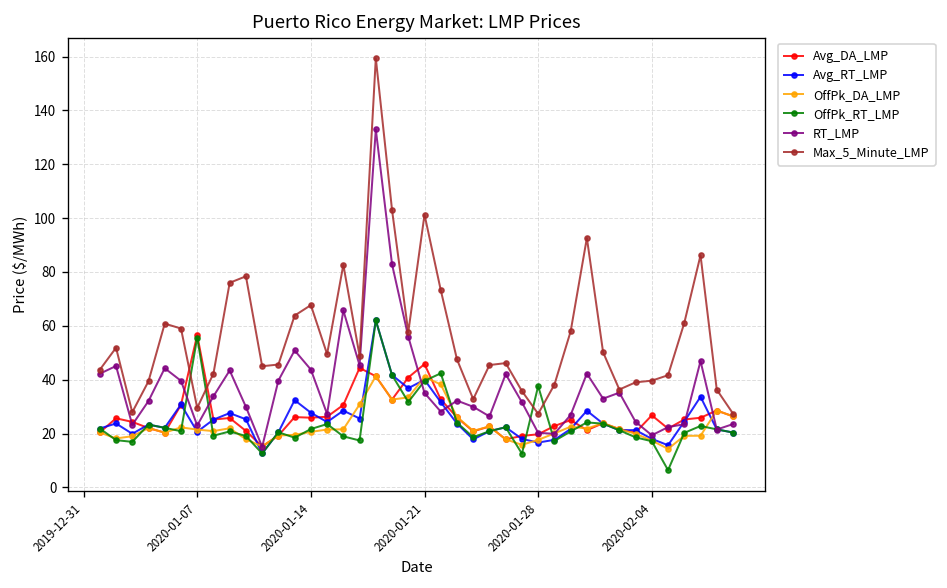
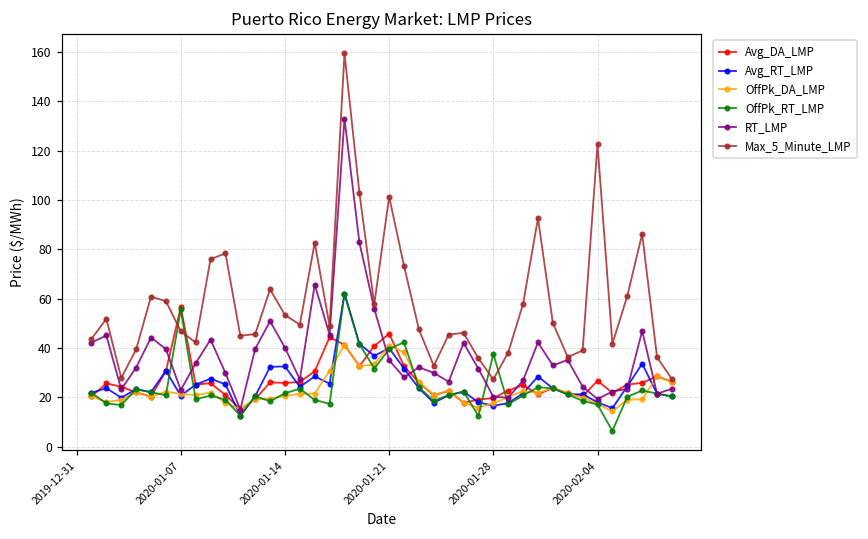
  {
    "Avg_DA_LMP": {
      "2020-01-14": 26,
      "2020-01-21": 46,
      "2020-02-04": 27
    },
    "Avg_RT_LMP": {
-     "2020-01-14": 28
+     "2020-01-14": 33
    },
    "OffPk_RT_LMP": {
      "2020-01-28": 38
    },
    "RT_LMP": {
      "2020-01-07": 23,
-     "2020-01-14": 44,
+     "2020-01-14": 40,
      "2020-01-21": 35,
      "2020-02-04": 19
    },
    "Max_5_Minute_LMP": {
-     "2020-01-07": 30,
-     "2020-01-14": 68,
+     "2020-01-07": 47,
+     "2020-01-14": 53,
      "2020-01-21": 101,
      "2020-01-28": 27,
-     "2020-02-04": 40
+     "2020-02-04": 123
    }
  }
